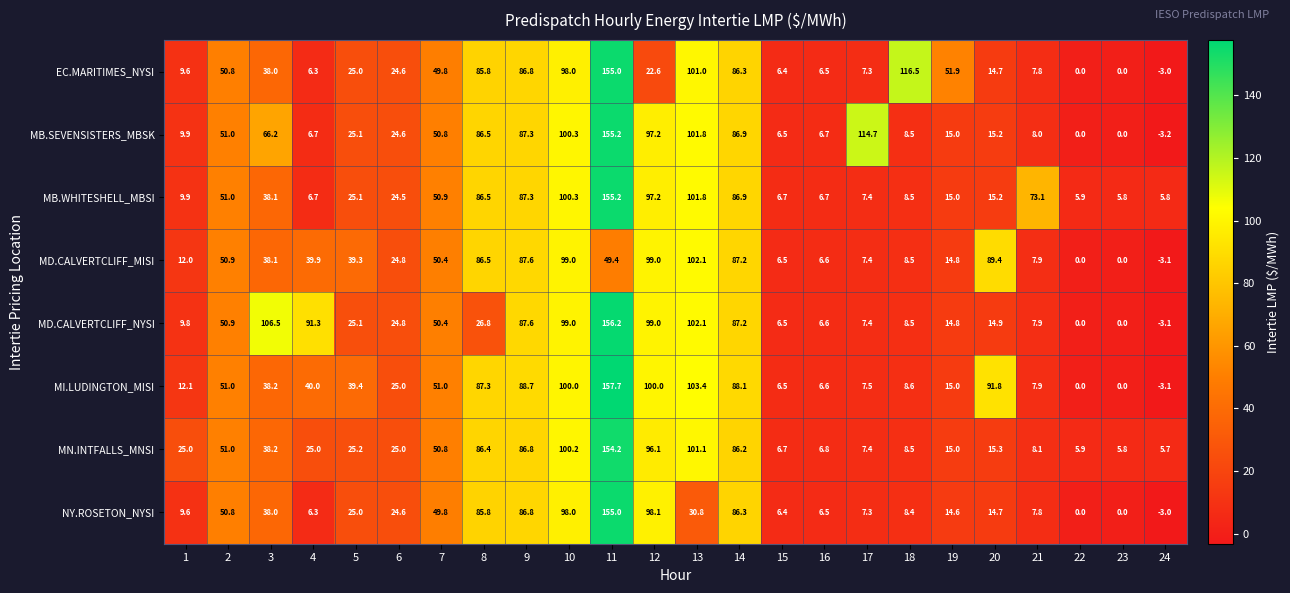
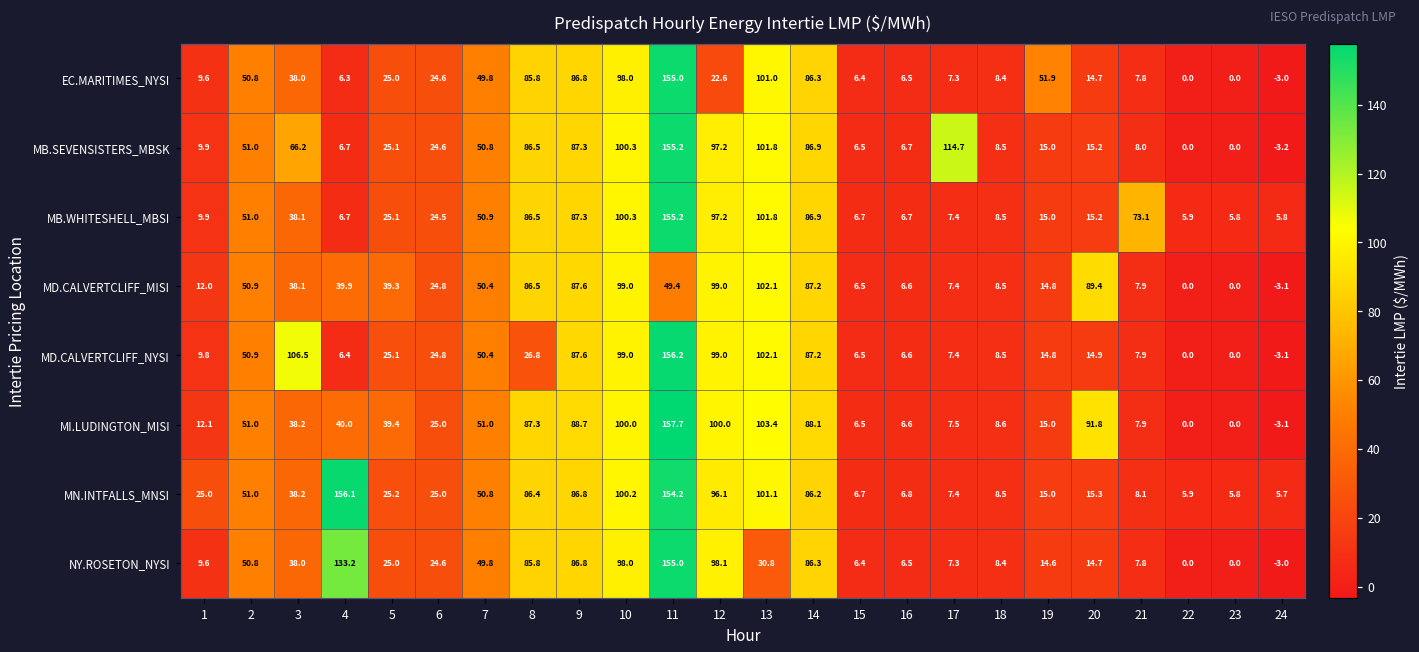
  {
    "EC.MARITIMES_NYSI": {
      "1": 9.6,
      "2": 50.8,
      "3": 38.0,
      "4": 6.3,
      "5": 25.0,
      "6": 24.6,
      "7": 49.8,
      "8": 85.8,
      "9": 86.8,
      "10": 98.0,
      "11": 155.0,
      "12": 22.6,
      "13": 101.0,
      "14": 86.3,
      "15": 6.4,
      "16": 6.5,
      "17": 7.3,
-     "18": 116.5,
+     "18": 8.4,
      "19": 51.9,
      "20": 14.7,
      "21": 7.8,
      "22": 0.0,
      "23": 0.0,
      "24": -3.0
    },
    "MB.SEVENSISTERS_MBSK": {
      "1": 9.9,
      "2": 51.0,
      "3": 66.2,
      "4": 6.7,
      "5": 25.1,
      "6": 24.6,
      "7": 50.8,
      "8": 86.5,
      "9": 87.3,
      "10": 100.3,
      "11": 155.2,
      "12": 97.2,
      "13": 101.8,
      "14": 86.9,
      "15": 6.5,
      "16": 6.7,
      "17": 114.7,
      "18": 8.5,
      "19": 15.0,
      "20": 15.2,
      "21": 8.0,
      "22": 0.0,
      "23": 0.0,
      "24": -3.2
    },
    "MB.WHITESHELL_MBSI": {
      "1": 9.9,
      "2": 51.0,
      "3": 38.1,
      "4": 6.7,
      "5": 25.1,
      "6": 24.5,
      "7": 50.9,
      "8": 86.5,
      "9": 87.3,
      "10": 100.3,
      "11": 155.2,
      "12": 97.2,
      "13": 101.8,
      "14": 86.9,
      "15": 6.7,
      "16": 6.7,
      "17": 7.4,
      "18": 8.5,
      "19": 15.0,
      "20": 15.2,
      "21": 73.1,
      "22": 5.9,
      "23": 5.8,
      "24": 5.8
    },
    "MD.CALVERTCLIFF_MISI": {
      "1": 12.0,
      "2": 50.9,
      "3": 38.1,
      "4": 39.9,
      "5": 39.3,
      "6": 24.8,
      "7": 50.4,
      "8": 86.5,
      "9": 87.6,
      "10": 99.0,
      "11": 49.4,
      "12": 99.0,
      "13": 102.1,
      "14": 87.2,
      "15": 6.5,
      "16": 6.6,
      "17": 7.4,
      "18": 8.5,
      "19": 14.8,
      "20": 89.4,
      "21": 7.9,
      "22": 0.0,
      "23": 0.0,
      "24": -3.1
    },
    "MD.CALVERTCLIFF_NYSI": {
      "1": 9.8,
      "2": 50.9,
      "3": 106.5,
-     "4": 91.3,
+     "4": 6.4,
      "5": 25.1,
      "6": 24.8,
      "7": 50.4,
      "8": 26.8,
      "9": 87.6,
      "10": 99.0,
      "11": 156.2,
      "12": 99.0,
      "13": 102.1,
      "14": 87.2,
      "15": 6.5,
      "16": 6.6,
      "17": 7.4,
      "18": 8.5,
      "19": 14.8,
      "20": 14.9,
      "21": 7.9,
      "22": 0.0,
      "23": 0.0,
      "24": -3.1
    },
    "MI.LUDINGTON_MISI": {
      "1": 12.1,
      "2": 51.0,
      "3": 38.2,
      "4": 40.0,
      "5": 39.4,
      "6": 25.0,
      "7": 51.0,
      "8": 87.3,
      "9": 88.7,
      "10": 100.0,
      "11": 157.7,
      "12": 100.0,
      "13": 103.4,
      "14": 88.1,
      "15": 6.5,
      "16": 6.6,
      "17": 7.5,
      "18": 8.6,
      "19": 15.0,
      "20": 91.8,
      "21": 7.9,
      "22": 0.0,
      "23": 0.0,
      "24": -3.1
    },
    "MN.INTFALLS_MNSI": {
      "1": 25.0,
      "2": 51.0,
      "3": 38.2,
-     "4": 25.0,
+     "4": 156.1,
      "5": 25.2,
      "6": 25.0,
      "7": 50.8,
      "8": 86.4,
      "9": 86.8,
      "10": 100.2,
      "11": 154.2,
      "12": 96.1,
      "13": 101.1,
      "14": 86.2,
      "15": 6.7,
      "16": 6.8,
      "17": 7.4,
      "18": 8.5,
      "19": 15.0,
      "20": 15.3,
      "21": 8.1,
      "22": 5.9,
      "23": 5.8,
      "24": 5.7
    },
    "NY.ROSETON_NYSI": {
      "1": 9.6,
      "2": 50.8,
      "3": 38.0,
-     "4": 6.3,
+     "4": 133.2,
      "5": 25.0,
      "6": 24.6,
      "7": 49.8,
      "8": 85.8,
      "9": 86.8,
      "10": 98.0,
      "11": 155.0,
      "12": 98.1,
      "13": 30.8,
      "14": 86.3,
      "15": 6.4,
      "16": 6.5,
      "17": 7.3,
      "18": 8.4,
      "19": 14.6,
      "20": 14.7,
      "21": 7.8,
      "22": 0.0,
      "23": 0.0,
      "24": -3.0
    }
  }
